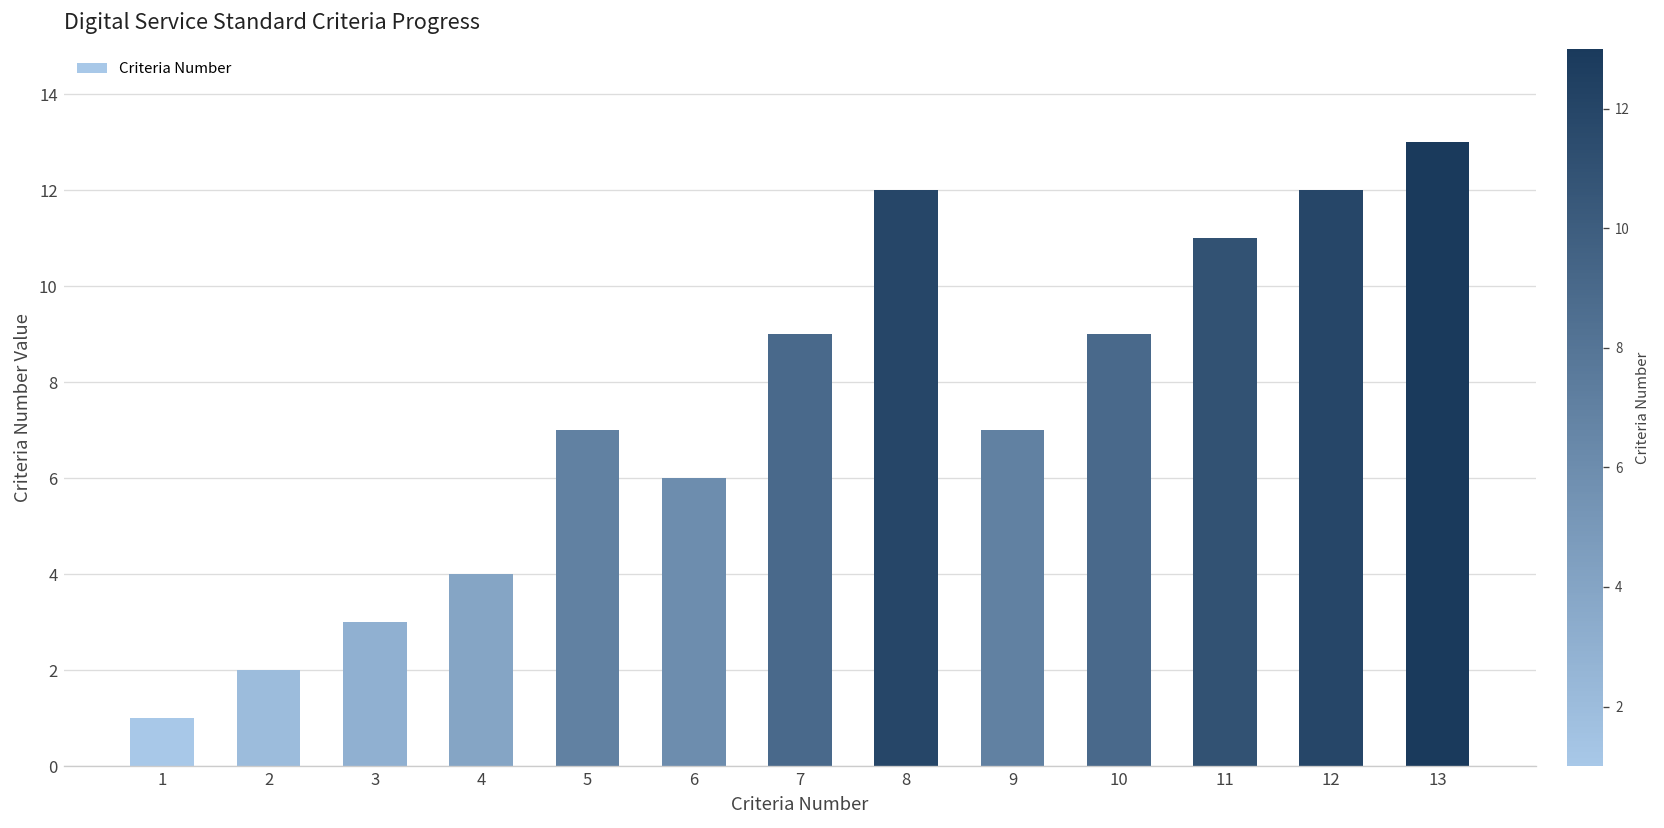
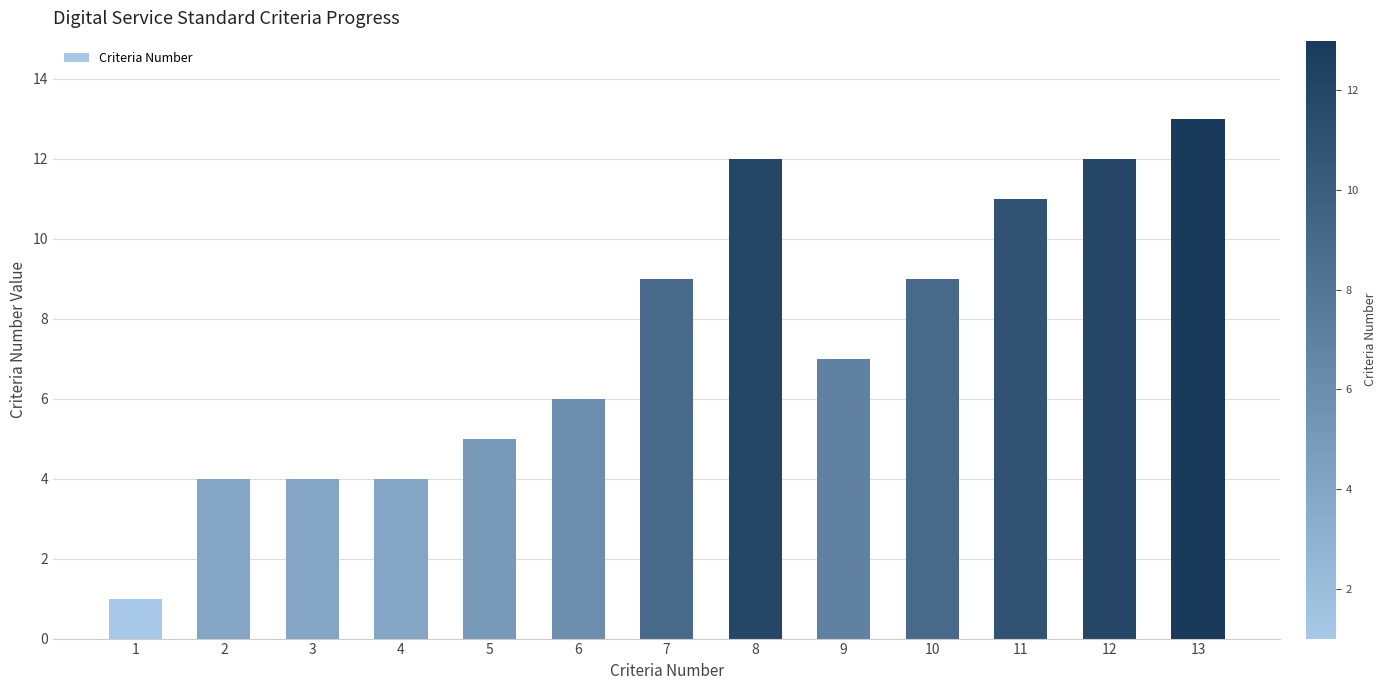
  {
    "1": 1,
-   "2": 2,
-   "3": 3,
+   "2": 4,
+   "3": 4,
    "4": 4,
-   "5": 7,
+   "5": 5,
    "6": 6,
    "7": 9,
    "8": 12,
    "9": 7,
    "10": 9,
    "11": 11,
    "12": 12,
    "13": 13
  }
